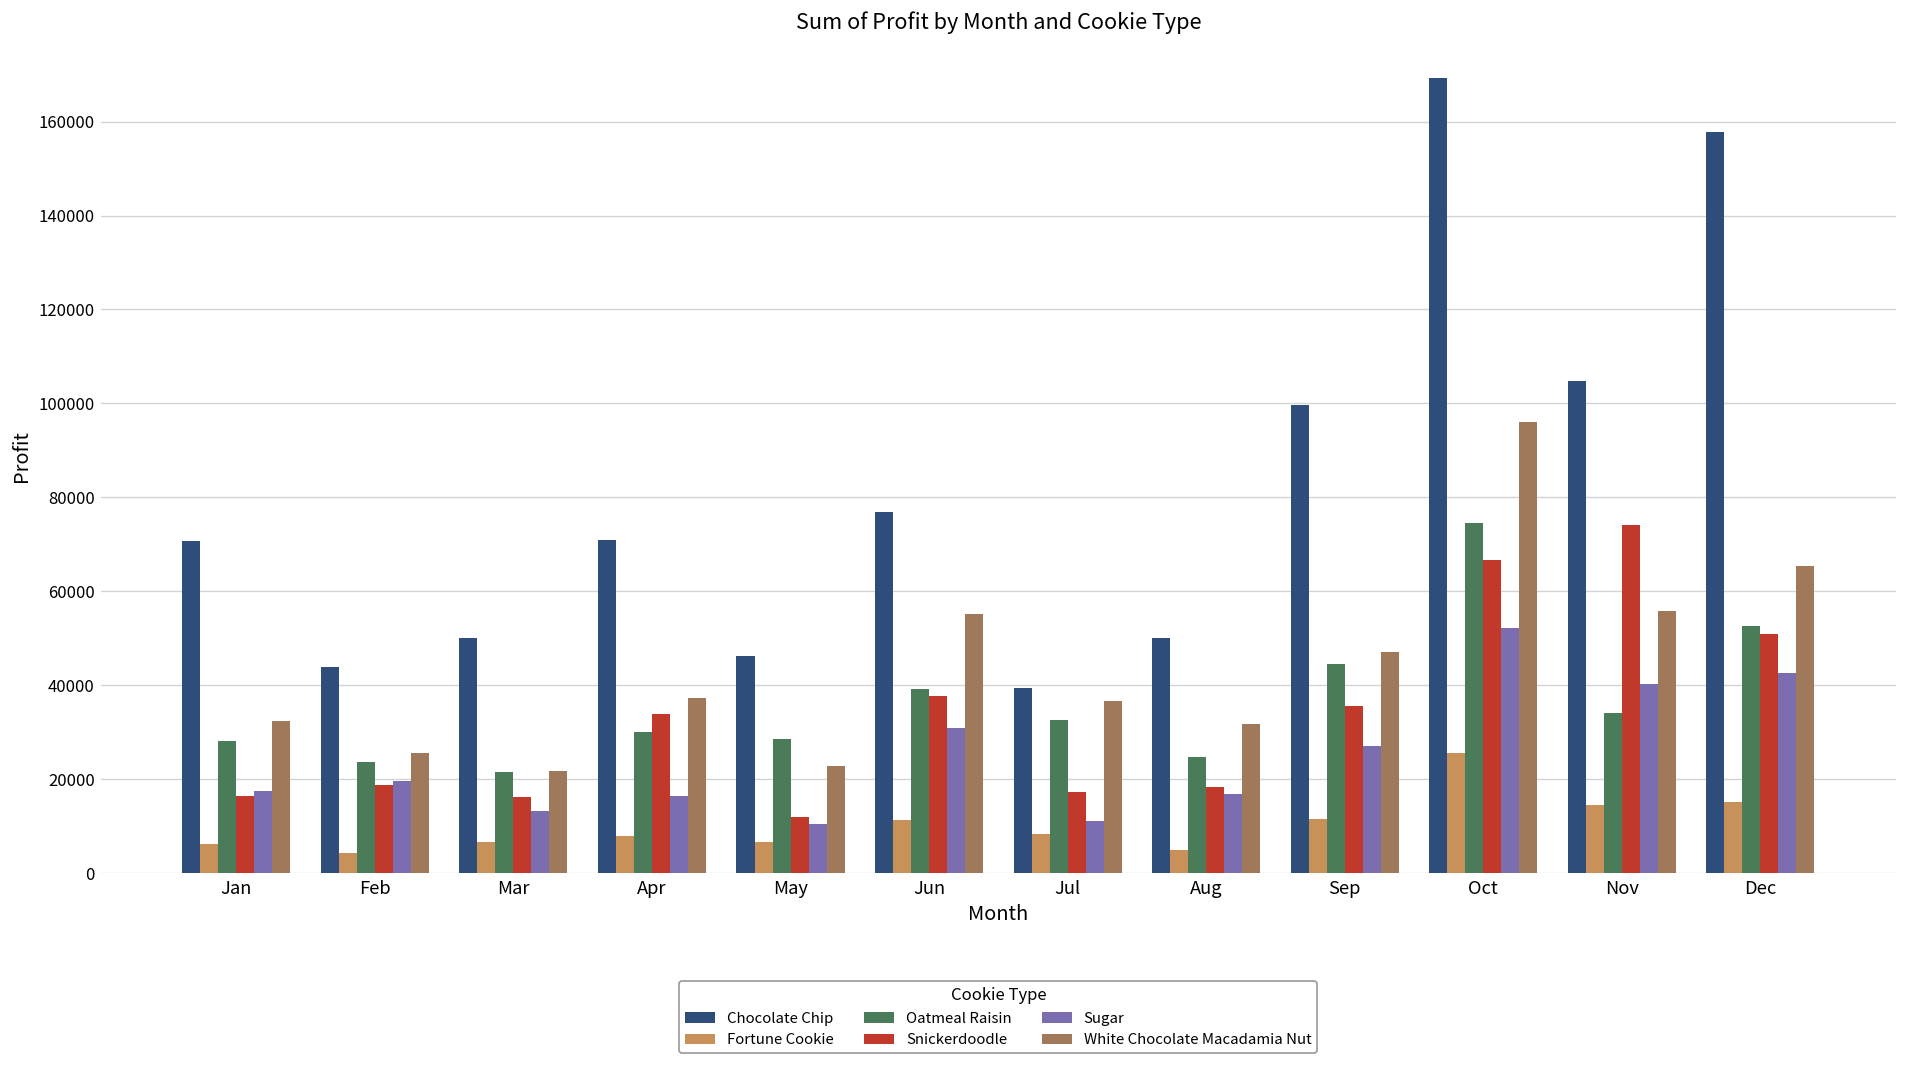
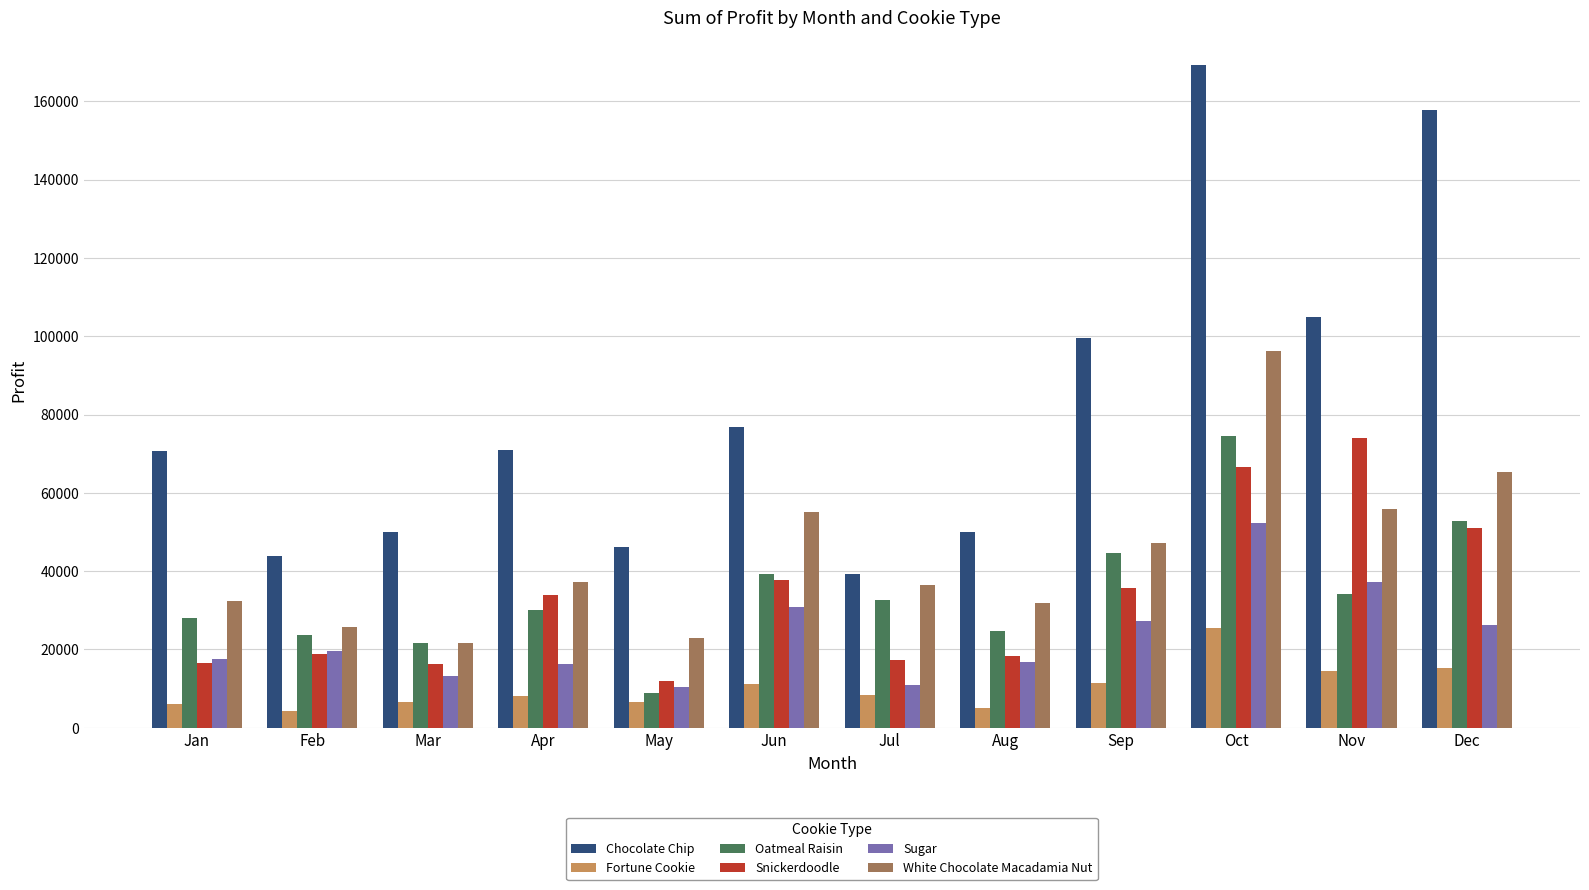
  {
    "Chocolate Chip": {
      "Jan": 71000,
      "Feb": 44000,
      "Mar": 50000,
      "Apr": 71000,
      "May": 46000,
      "Jun": 77000,
      "Jul": 39000,
      "Aug": 50000,
      "Sep": 100000,
      "Oct": 169000,
      "Nov": 105000,
      "Dec": 158000
    },
    "Oatmeal Raisin": {
      "Jan": 28000,
      "Feb": 24000,
      "Mar": 22000,
      "Apr": 30000,
-     "May": 29000,
+     "May": 9000,
      "Jun": 39000,
      "Jul": 33000,
      "Aug": 25000,
      "Sep": 45000,
      "Oct": 75000,
      "Nov": 34000,
      "Dec": 53000
    },
    "Snickerdoodle": {
      "Jan": 16000,
      "Feb": 19000,
      "Mar": 16000,
      "Apr": 34000,
      "May": 12000,
      "Jun": 38000,
      "Jul": 17000,
      "Aug": 18000,
      "Sep": 36000,
      "Oct": 67000,
      "Nov": 74000,
      "Dec": 51000
    },
    "Sugar": {
      "Jan": 17000,
      "Feb": 20000,
      "Mar": 13000,
      "Apr": 16000,
      "May": 11000,
      "Jun": 31000,
      "Jul": 11000,
      "Aug": 17000,
      "Sep": 27000,
      "Oct": 52000,
-     "Nov": 40000,
-     "Dec": 43000
+     "Nov": 37000,
+     "Dec": 26000
    }
  }
